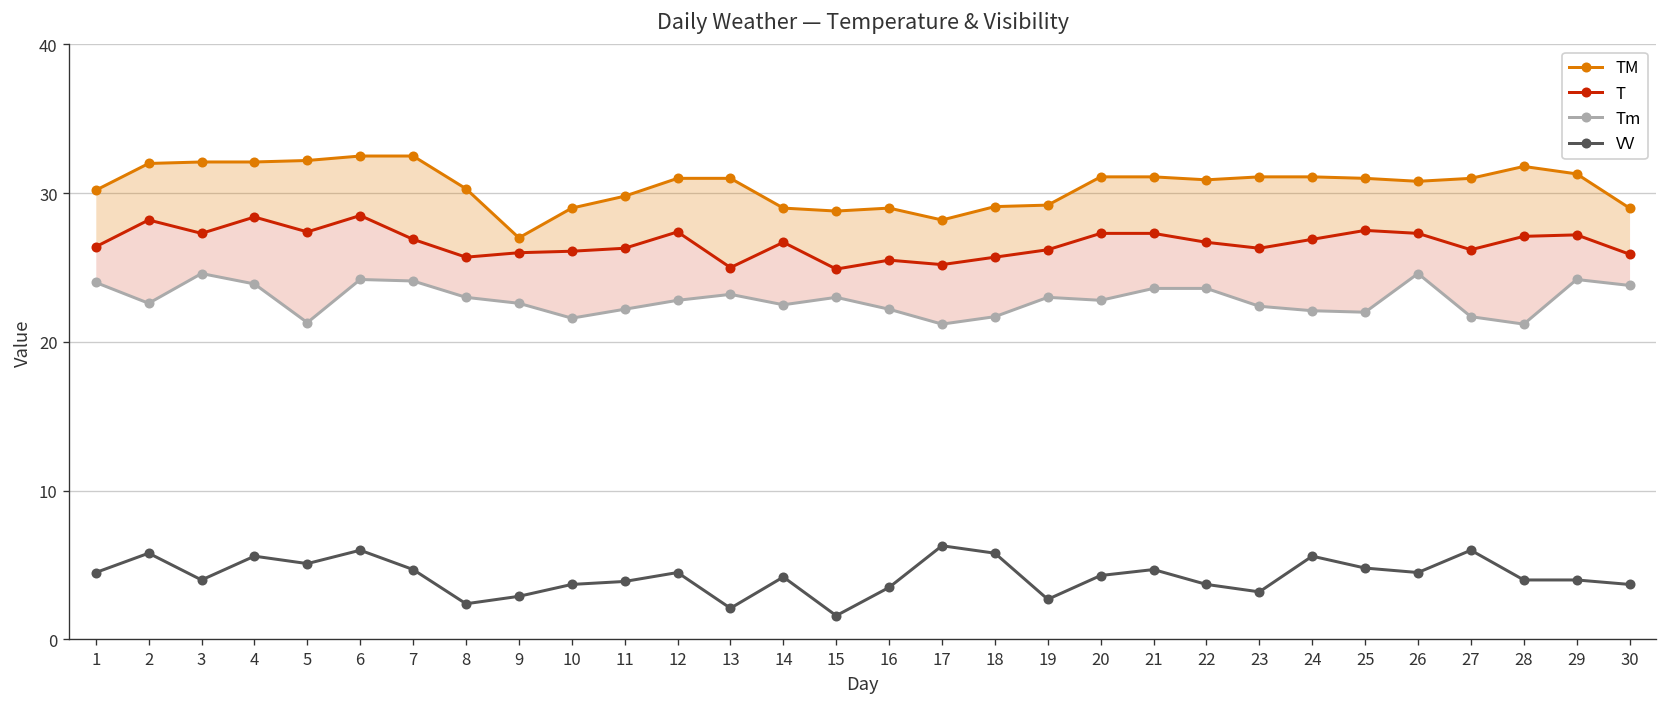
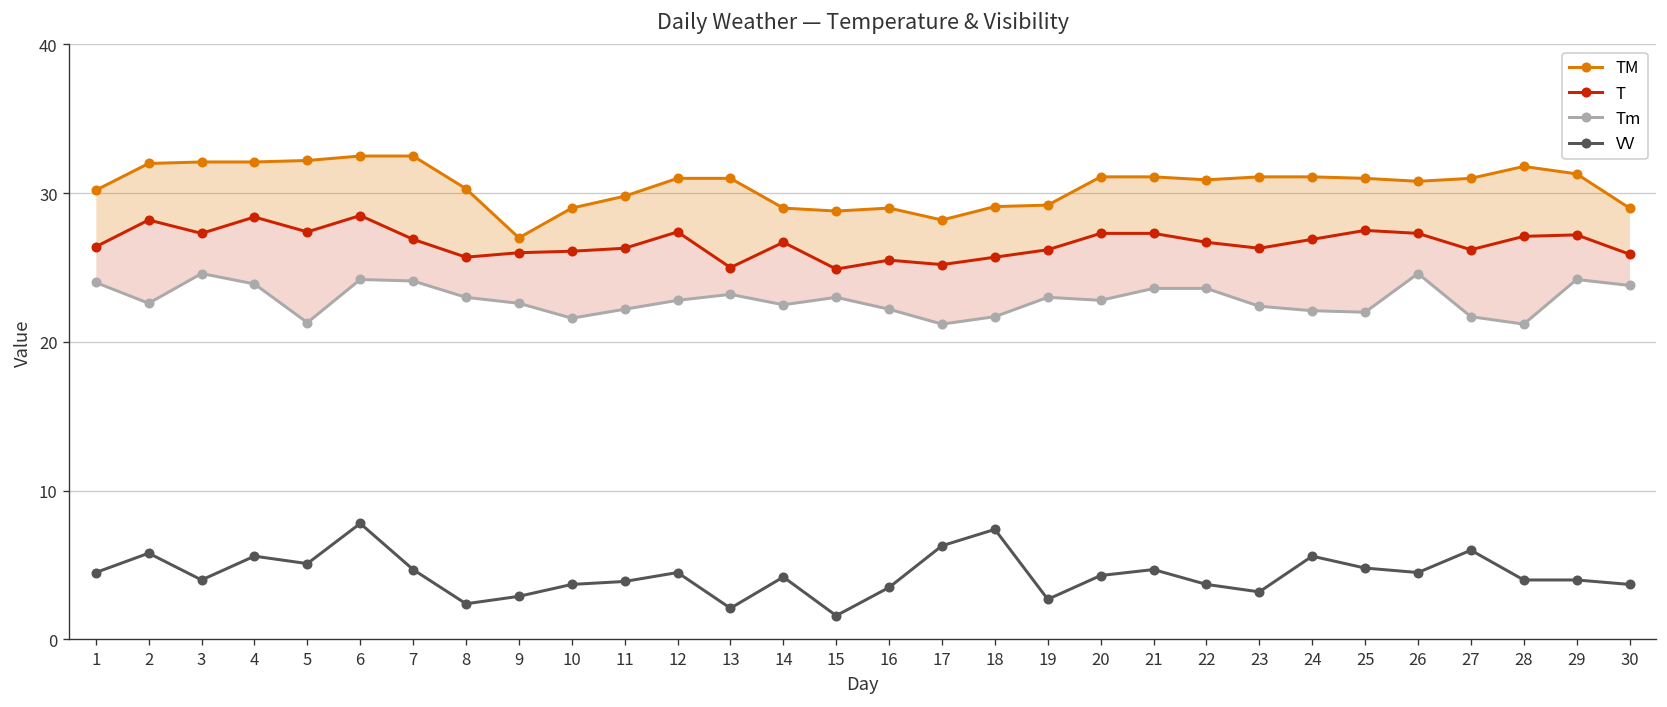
  {
    "TM": {
      "1": 30.2,
      "2": 32.0,
      "3": 32.1,
      "4": 32.1,
      "5": 32.2,
      "6": 32.5,
      "7": 32.5,
      "8": 30.3,
      "9": 27.0,
      "10": 29.0,
      "11": 29.8,
      "12": 31.0,
      "13": 31.0,
      "14": 29.0,
      "15": 28.8,
      "16": 29.0,
      "17": 28.2,
      "18": 29.1,
      "19": 29.2,
      "20": 31.1,
      "21": 31.1,
      "22": 30.9,
      "23": 31.1,
      "24": 31.1,
      "25": 31.0,
      "26": 30.8,
      "27": 31.0,
      "28": 31.8,
      "29": 31.3,
      "30": 29.0
    },
    "T": {
      "1": 26.4,
      "2": 28.2,
      "3": 27.3,
      "4": 28.4,
      "5": 27.4,
      "6": 28.5,
      "7": 26.9,
      "8": 25.7,
      "9": 26.0,
      "10": 26.1,
      "11": 26.3,
      "12": 27.4,
      "13": 25.0,
      "14": 26.7,
      "15": 24.9,
      "16": 25.5,
      "17": 25.2,
      "18": 25.7,
      "19": 26.2,
      "20": 27.3,
      "21": 27.3,
      "22": 26.7,
      "23": 26.3,
      "24": 26.9,
      "25": 27.5,
      "26": 27.3,
      "27": 26.2,
      "28": 27.1,
      "29": 27.2,
      "30": 25.9
    },
    "Tm": {
      "1": 24.0,
      "2": 22.6,
      "3": 24.6,
      "4": 23.9,
      "5": 21.3,
      "6": 24.2,
      "7": 24.1,
      "8": 23.0,
      "9": 22.6,
      "10": 21.6,
      "11": 22.2,
      "12": 22.8,
      "13": 23.2,
      "14": 22.5,
      "15": 23.0,
      "16": 22.2,
      "17": 21.2,
      "18": 21.7,
      "19": 23.0,
      "20": 22.8,
      "21": 23.6,
      "22": 23.6,
      "23": 22.4,
      "24": 22.1,
      "25": 22.0,
      "26": 24.6,
      "27": 21.7,
      "28": 21.2,
      "29": 24.2,
      "30": 23.8
    },
    "VV": {
      "1": 4.5,
      "2": 5.8,
      "3": 4.0,
      "4": 5.6,
      "5": 5.1,
-     "6": 6.0,
+     "6": 7.8,
      "7": 4.7,
      "8": 2.4,
      "9": 2.9,
      "10": 3.7,
      "11": 3.9,
      "12": 4.5,
      "13": 2.1,
      "14": 4.2,
      "15": 1.6,
      "16": 3.5,
      "17": 6.3,
-     "18": 5.8,
+     "18": 7.4,
      "19": 2.7,
      "20": 4.3,
      "21": 4.7,
      "22": 3.7,
      "23": 3.2,
      "24": 5.6,
      "25": 4.8,
      "26": 4.5,
      "27": 6.0,
      "28": 4.0,
      "29": 4.0,
      "30": 3.7
    }
  }
